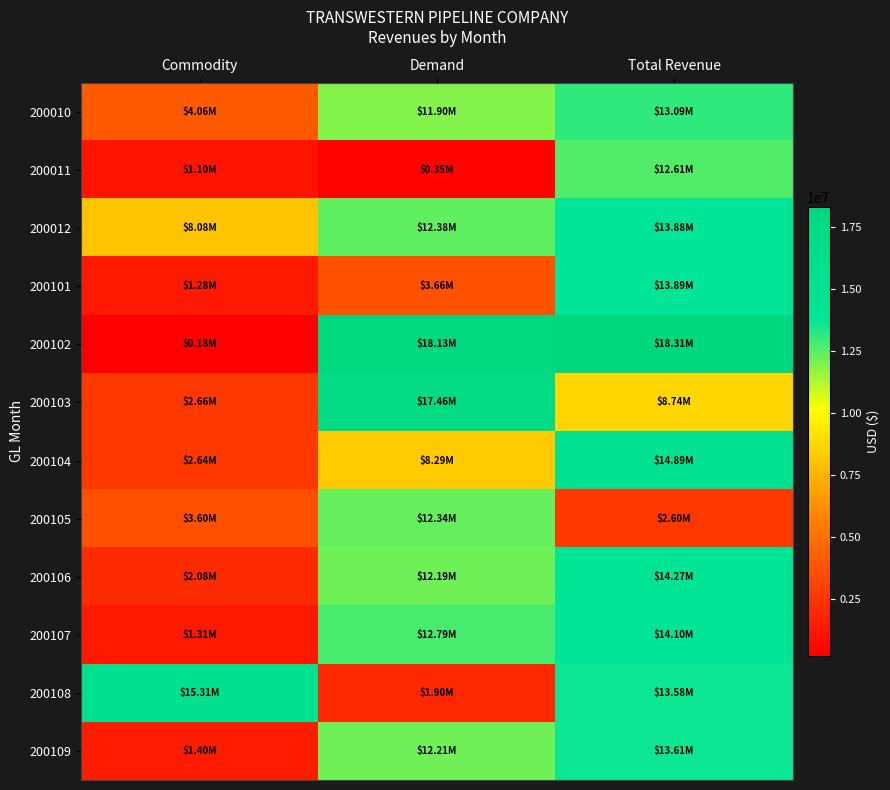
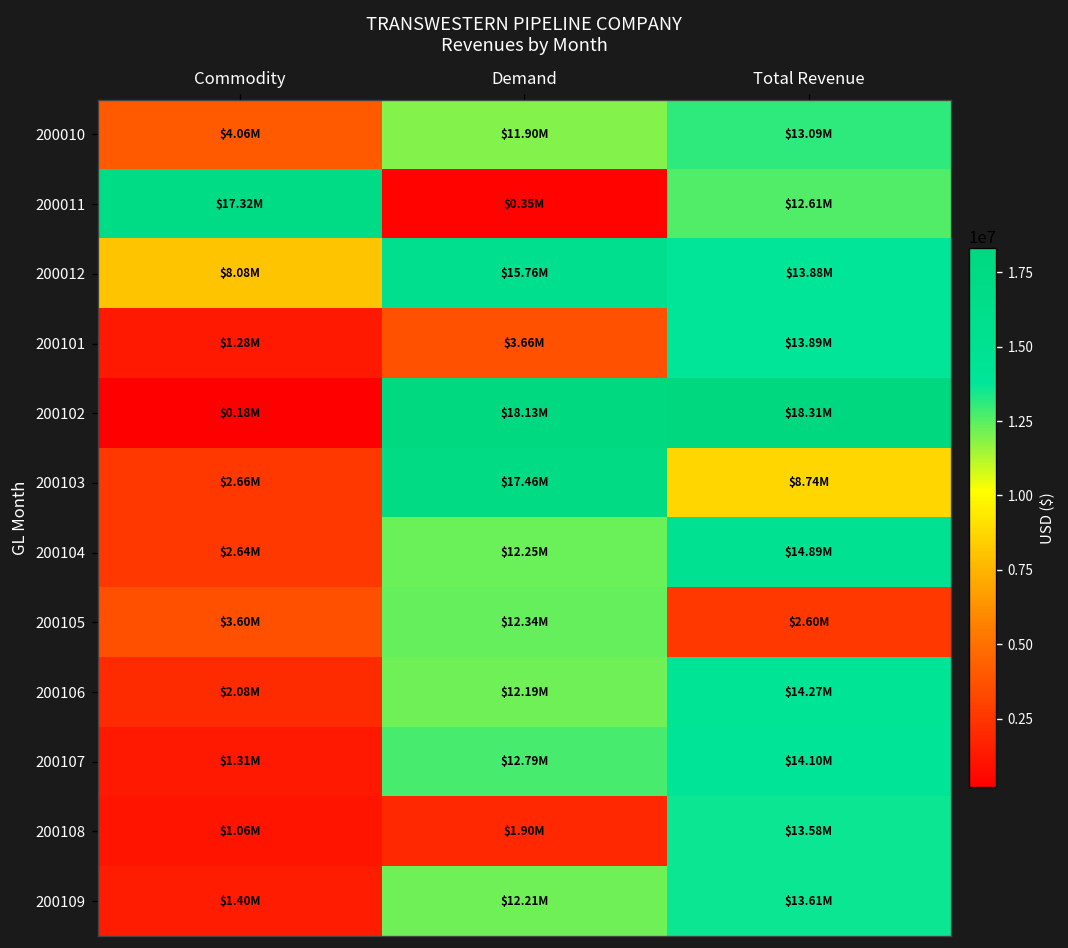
  {
    "200010": {
      "Commodity": "$4.06M",
      "Demand": "$11.90M",
      "Total Revenue": "$13.09M"
    },
    "200011": {
-     "Commodity": "$1.10M",
+     "Commodity": "$17.32M",
      "Demand": "$0.35M",
      "Total Revenue": "$12.61M"
    },
    "200012": {
      "Commodity": "$8.08M",
-     "Demand": "$12.38M",
+     "Demand": "$15.76M",
      "Total Revenue": "$13.88M"
    },
    "200101": {
      "Commodity": "$1.28M",
      "Demand": "$3.66M",
      "Total Revenue": "$13.89M"
    },
    "200102": {
      "Commodity": "$0.18M",
      "Demand": "$18.13M",
      "Total Revenue": "$18.31M"
    },
    "200103": {
      "Commodity": "$2.66M",
      "Demand": "$17.46M",
      "Total Revenue": "$8.74M"
    },
    "200104": {
      "Commodity": "$2.64M",
-     "Demand": "$8.29M",
+     "Demand": "$12.25M",
      "Total Revenue": "$14.89M"
    },
    "200105": {
      "Commodity": "$3.60M",
      "Demand": "$12.34M",
      "Total Revenue": "$2.60M"
    },
    "200106": {
      "Commodity": "$2.08M",
      "Demand": "$12.19M",
      "Total Revenue": "$14.27M"
    },
    "200107": {
      "Commodity": "$1.31M",
      "Demand": "$12.79M",
      "Total Revenue": "$14.10M"
    },
    "200108": {
-     "Commodity": "$15.31M",
+     "Commodity": "$1.06M",
      "Demand": "$1.90M",
      "Total Revenue": "$13.58M"
    },
    "200109": {
      "Commodity": "$1.40M",
      "Demand": "$12.21M",
      "Total Revenue": "$13.61M"
    }
  }
